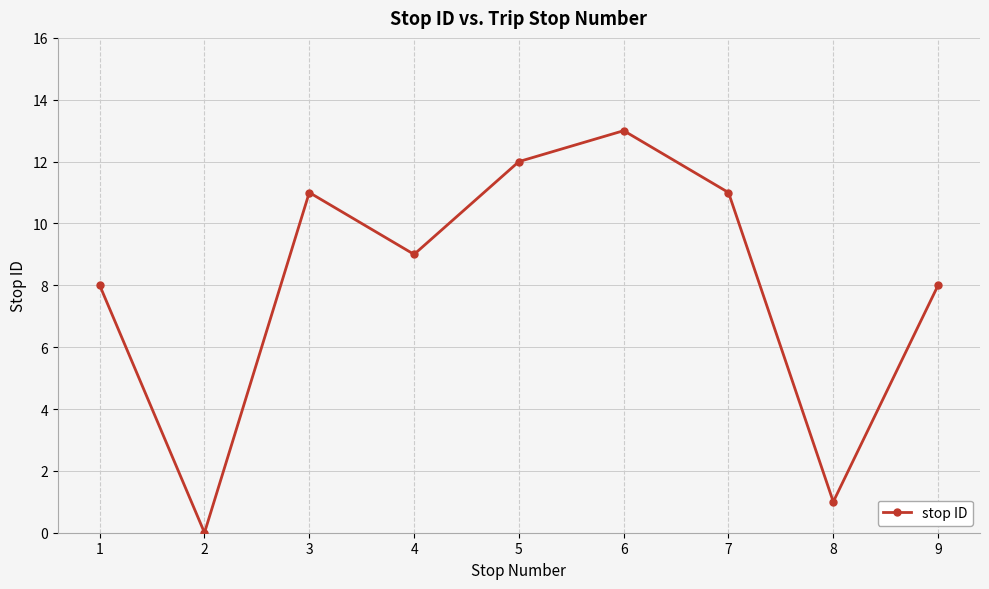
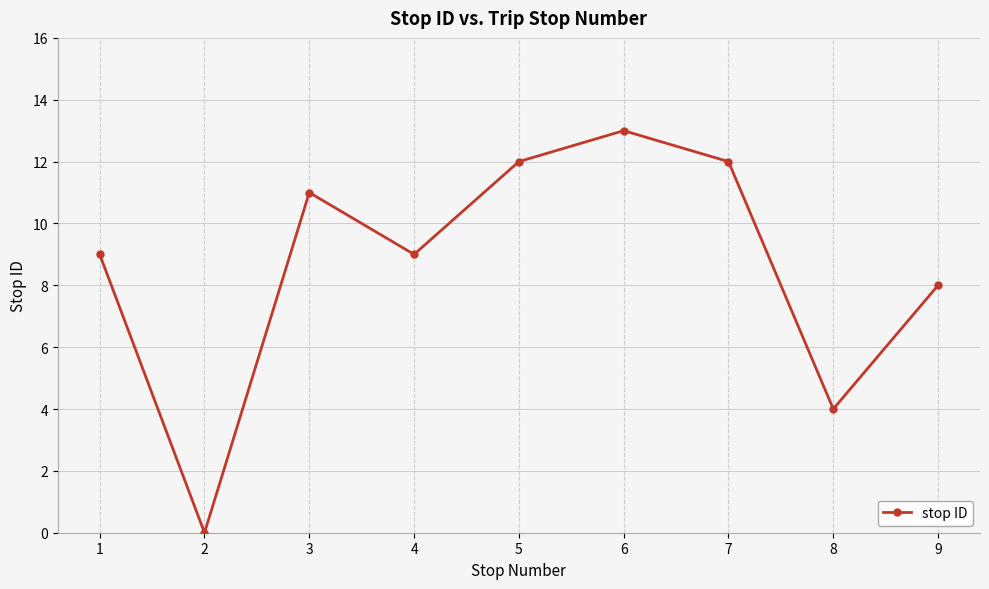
  {
-   "1": 8,
+   "1": 9,
    "2": 0,
    "3": 11,
    "4": 9,
    "5": 12,
    "6": 13,
-   "7": 11,
-   "8": 1,
+   "7": 12,
+   "8": 4,
    "9": 8
  }
